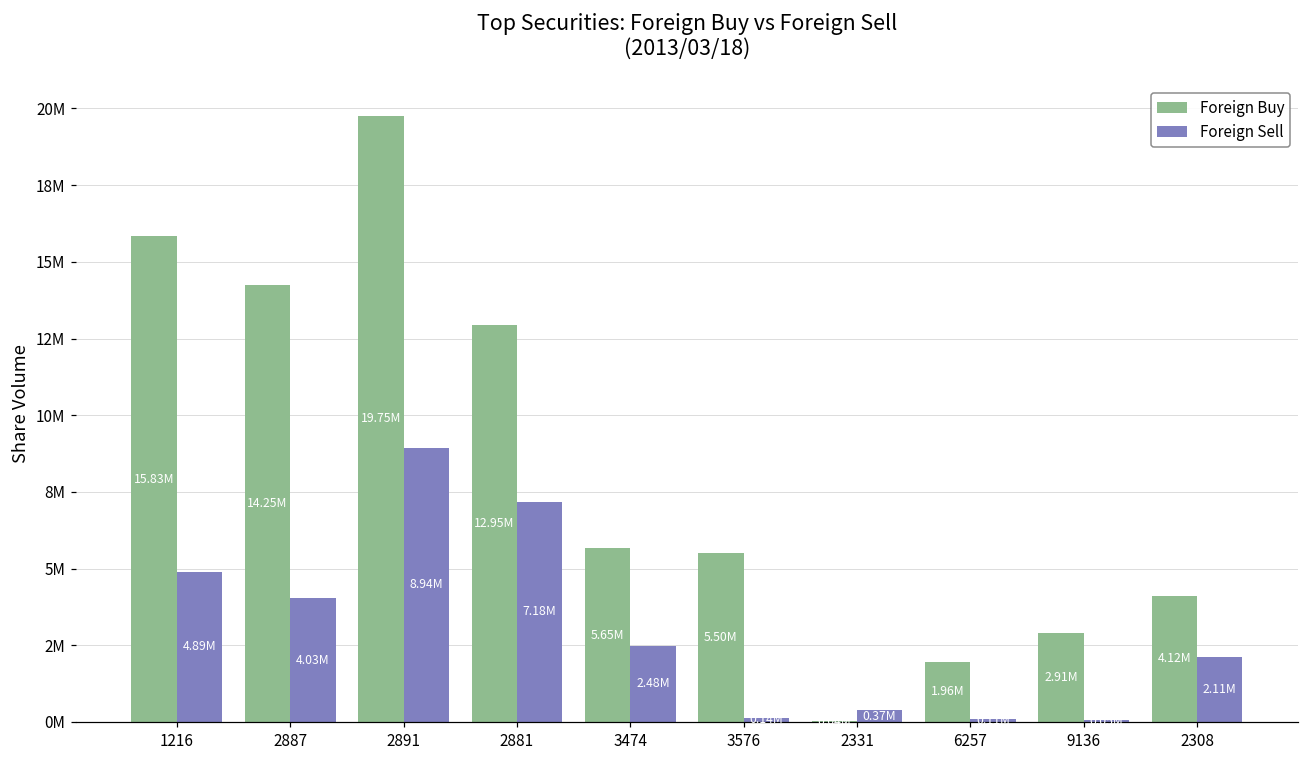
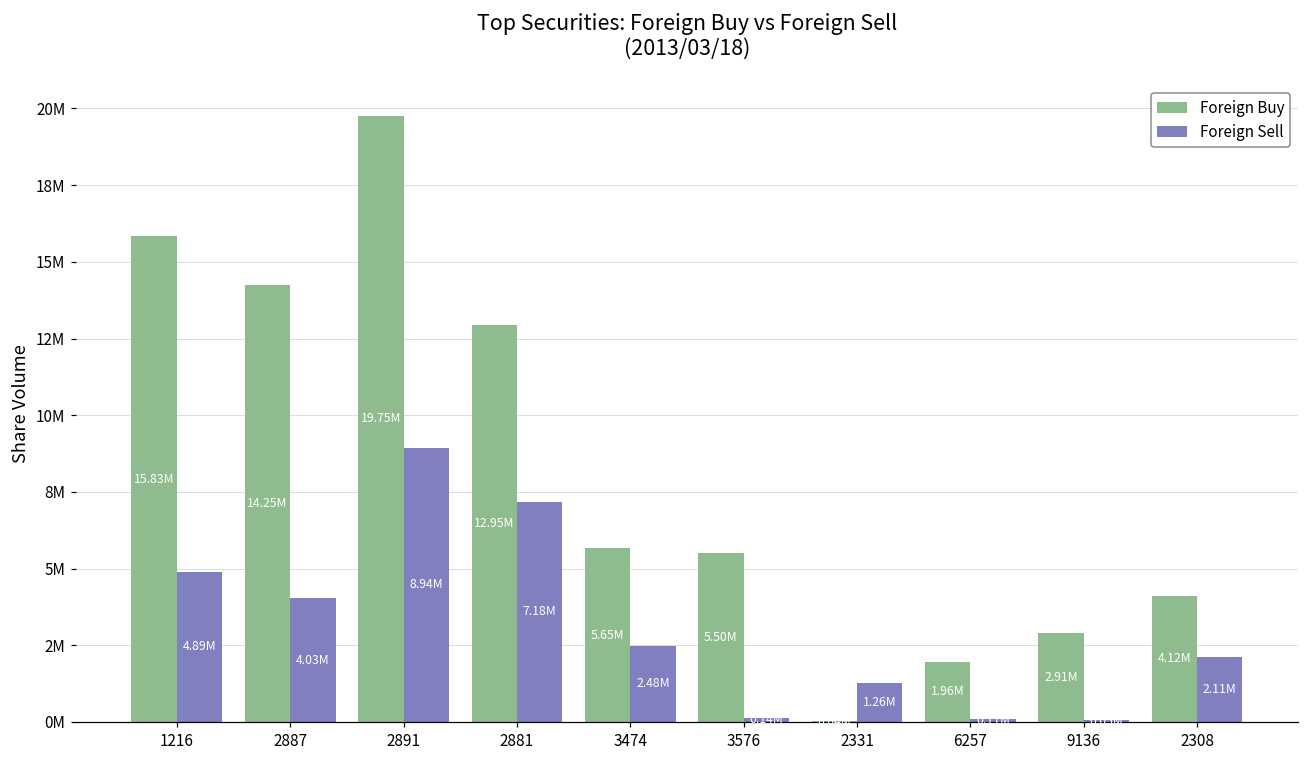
  {
    "Foreign Buy": {
      "1216": "15.83M",
      "2887": "14.25M",
      "2891": "19.75M",
      "2881": "12.95M",
      "3474": "5.65M",
      "3576": "5.50M",
      "6257": "1.96M",
      "9136": "2.91M",
      "2308": "4.12M"
    },
    "Foreign Sell": {
      "1216": "4.89M",
      "2887": "4.03M",
      "2891": "8.94M",
      "2881": "7.18M",
      "3474": "2.48M",
-     "2331": "0.37M",
+     "2331": "1.26M",
      "2308": "2.11M"
    }
  }
